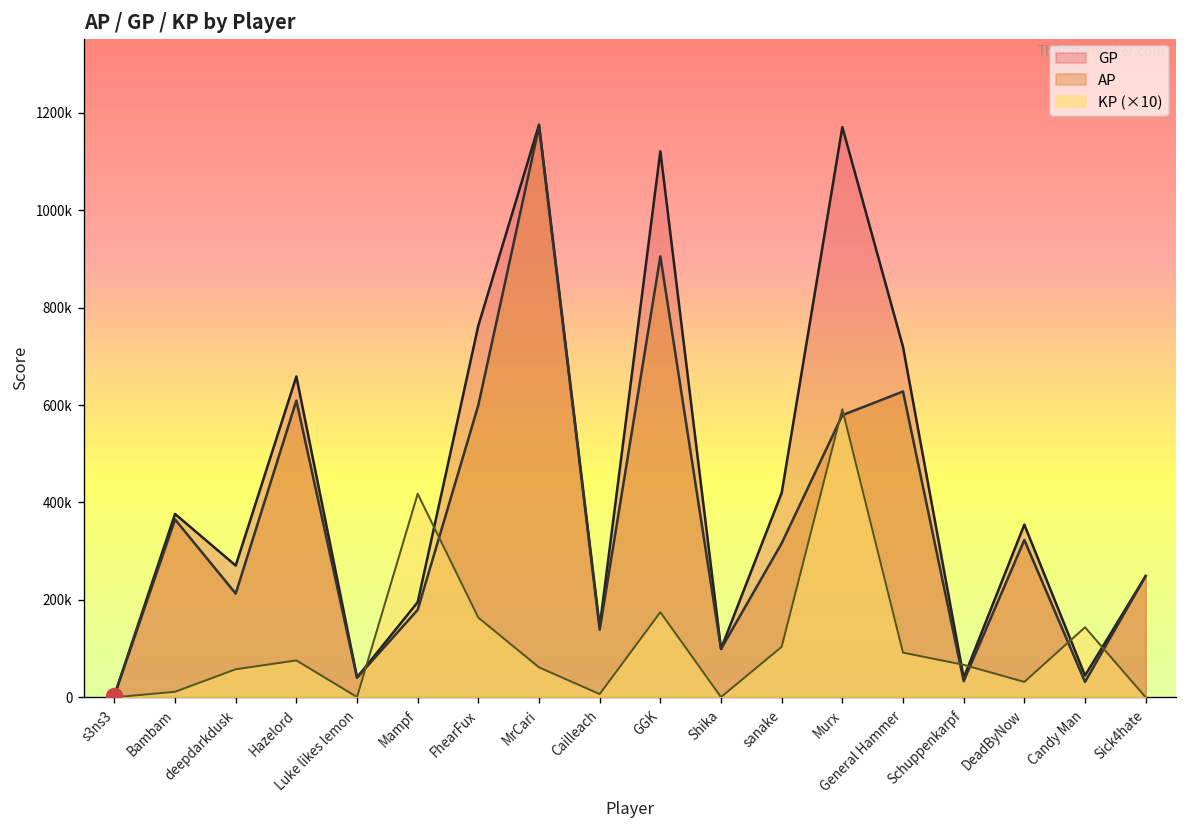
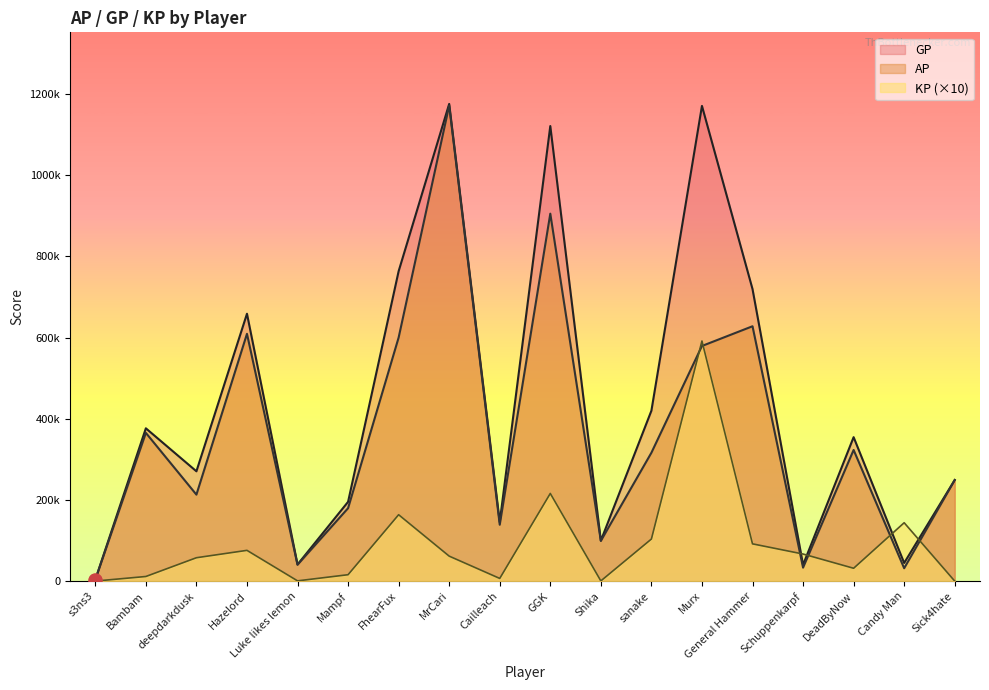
  {
    "KP (×10)": {
      "Bambam": 10000,
      "deepdarkdusk": 60000,
      "Hazelord": 80000,
      "Luke likes lemon": 0,
-     "Mampf": 420000,
+     "Mampf": 20000,
      "FhearFux": 160000,
      "MrCari": 60000,
      "Cailleach": 10000,
-     "GGK": 170000,
+     "GGK": 220000,
      "Shika": 0,
      "sanake": 100000,
      "Murx": 590000,
      "General Hammer": 90000,
      "Schuppenkarpf": 70000,
      "DeadByNow": 30000,
      "Candy Man": 140000,
      "Sick4hate": 0
    }
  }
